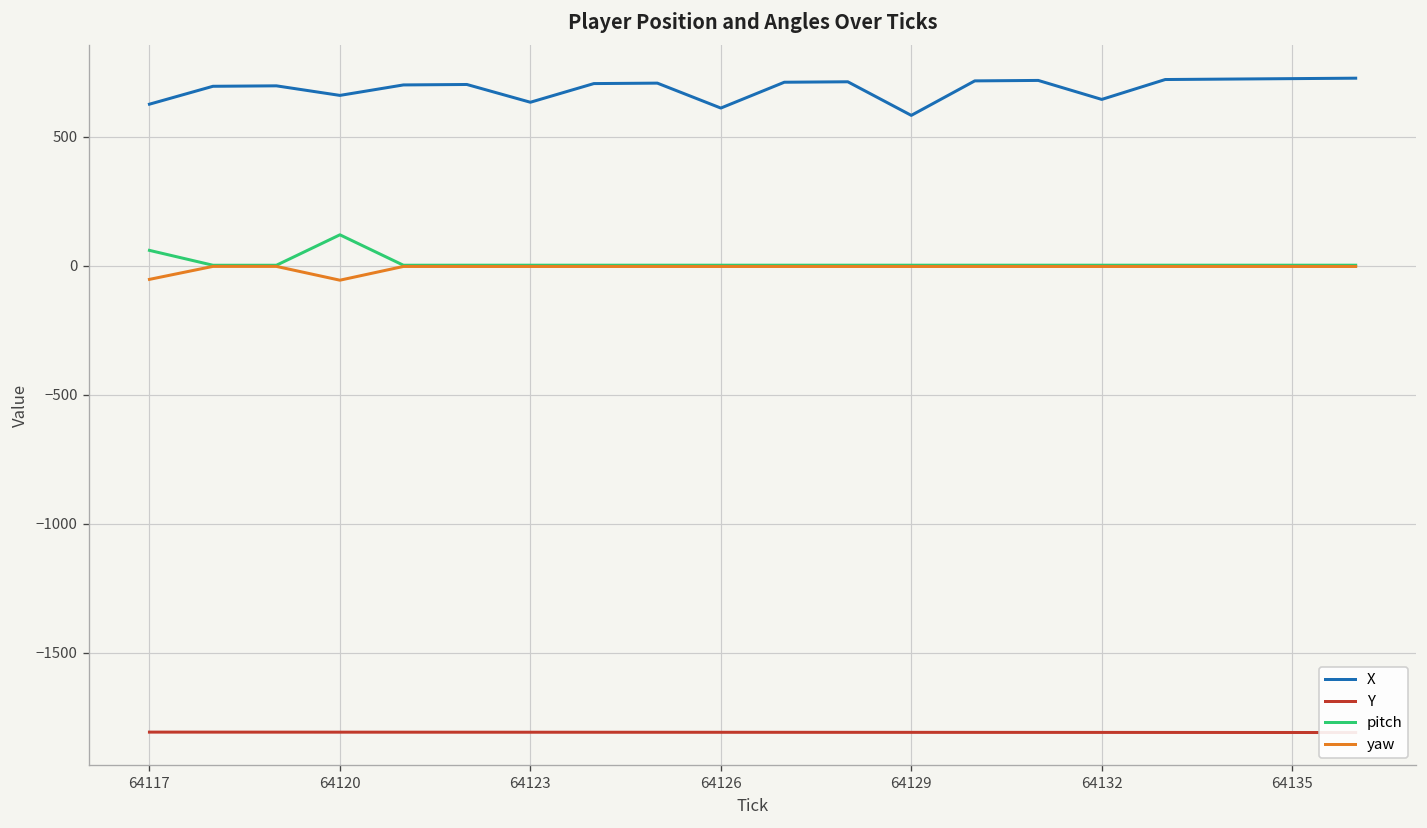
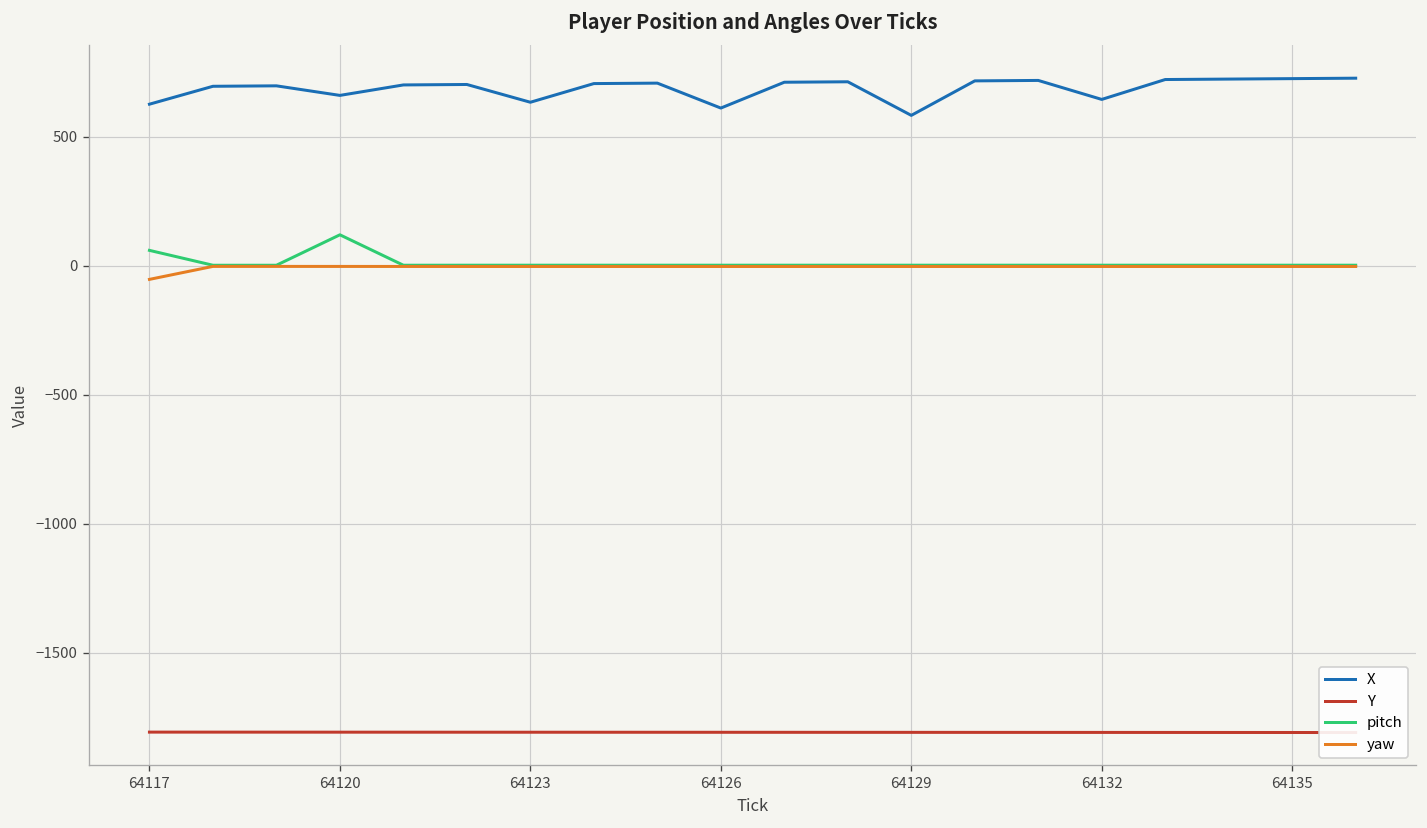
  {
    "X": {
      "64117": 630,
      "64120": 660,
      "64123": 630,
      "64126": 610,
      "64129": 580,
      "64132": 640,
      "64135": 720
    },
    "Y": {
      "64117": -1810,
      "64120": -1810,
      "64123": -1810,
      "64126": -1810,
      "64129": -1810,
      "64132": -1810,
      "64135": -1810
    },
    "pitch": {
      "64117": 60,
      "64120": 120
    },
    "yaw": {
      "64117": -50,
-     "64120": -60
+     "64120": 0
    }
  }
